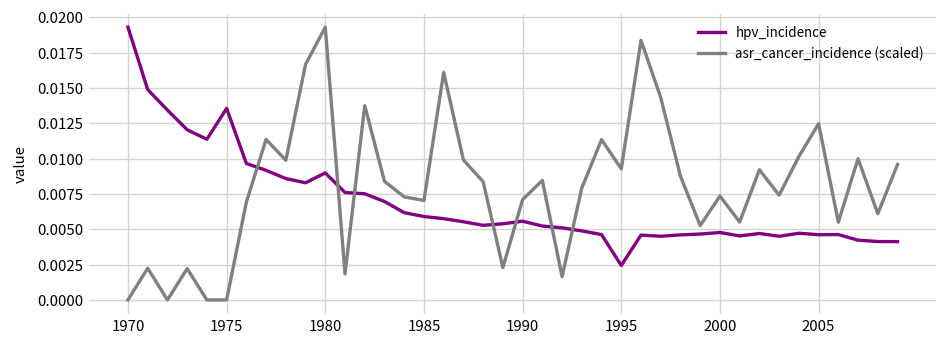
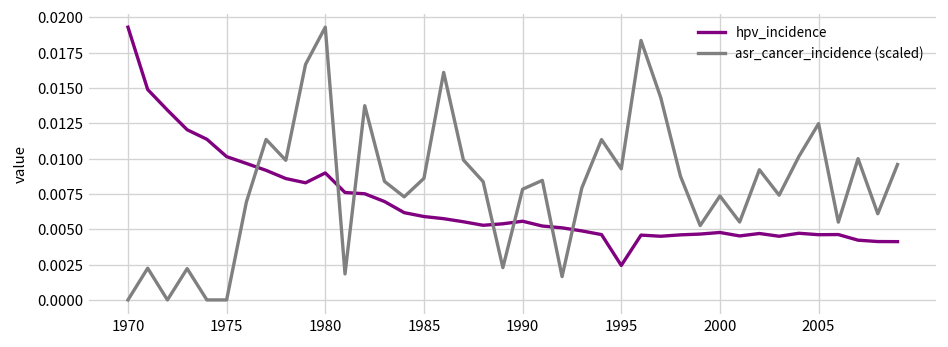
  {
    "hpv_incidence": {
      "1970": 0.0193,
-     "1975": 0.0136,
+     "1975": 0.0101,
      "1980": 0.0090,
      "1985": 0.0059,
      "1990": 0.0056,
      "1995": 0.0024,
      "2000": 0.0048,
      "2005": 0.0046
    },
    "asr_cancer_incidence (scaled)": {
      "1970": 0.0000,
      "1975": 0.0000,
      "1980": 0.0193,
-     "1985": 0.0070,
-     "1990": 0.0071,
+     "1985": 0.0086,
+     "1990": 0.0078,
      "1995": 0.0093,
      "2000": 0.0074,
      "2005": 0.0125
    }
  }
